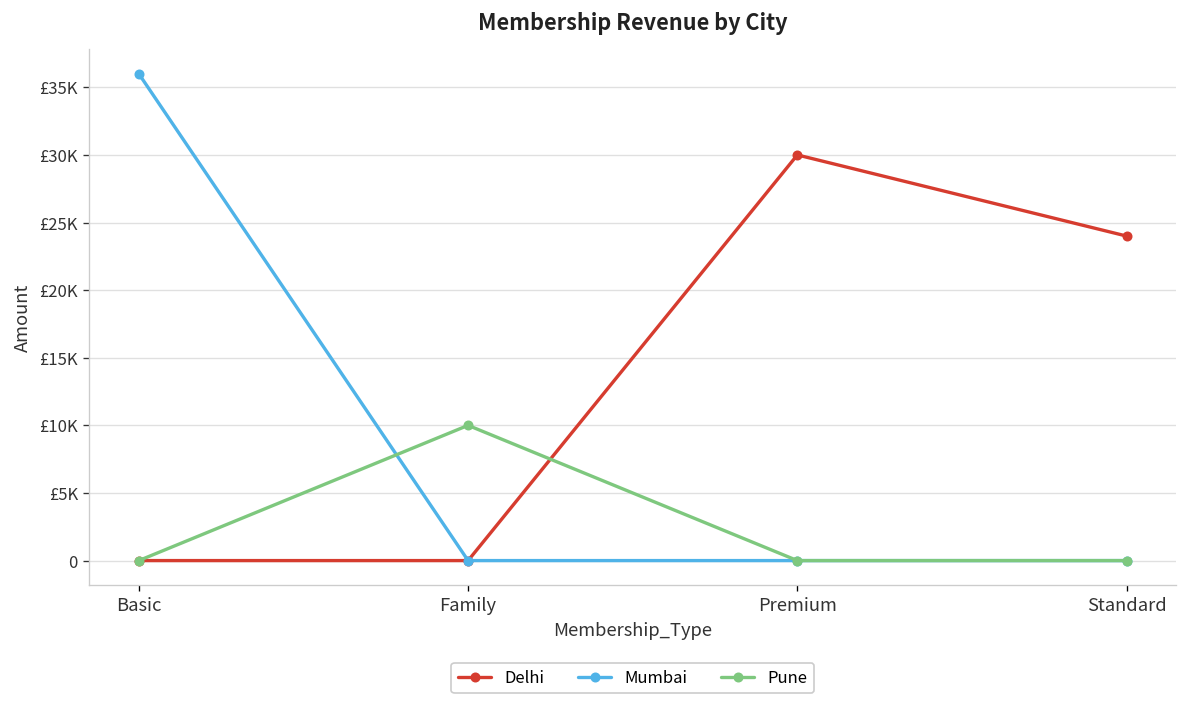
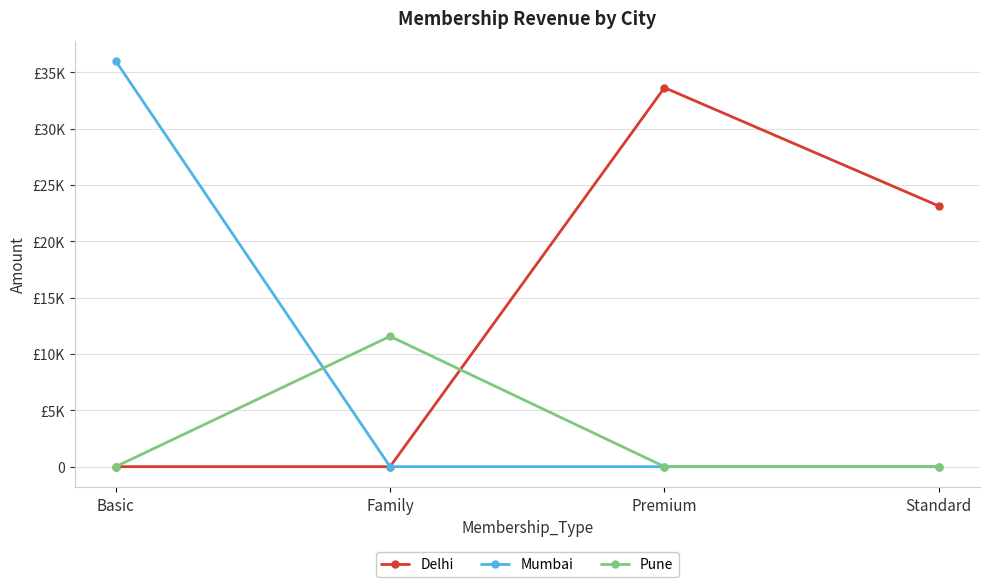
  {
    "Delhi": {
-     "Premium": "£30000",
-     "Standard": "£24000"
+     "Premium": "£33600",
+     "Standard": "£23100"
    },
    "Mumbai": {
      "Basic": "£36000"
    },
    "Pune": {
-     "Family": "£10000"
+     "Family": "£11600"
    }
  }
